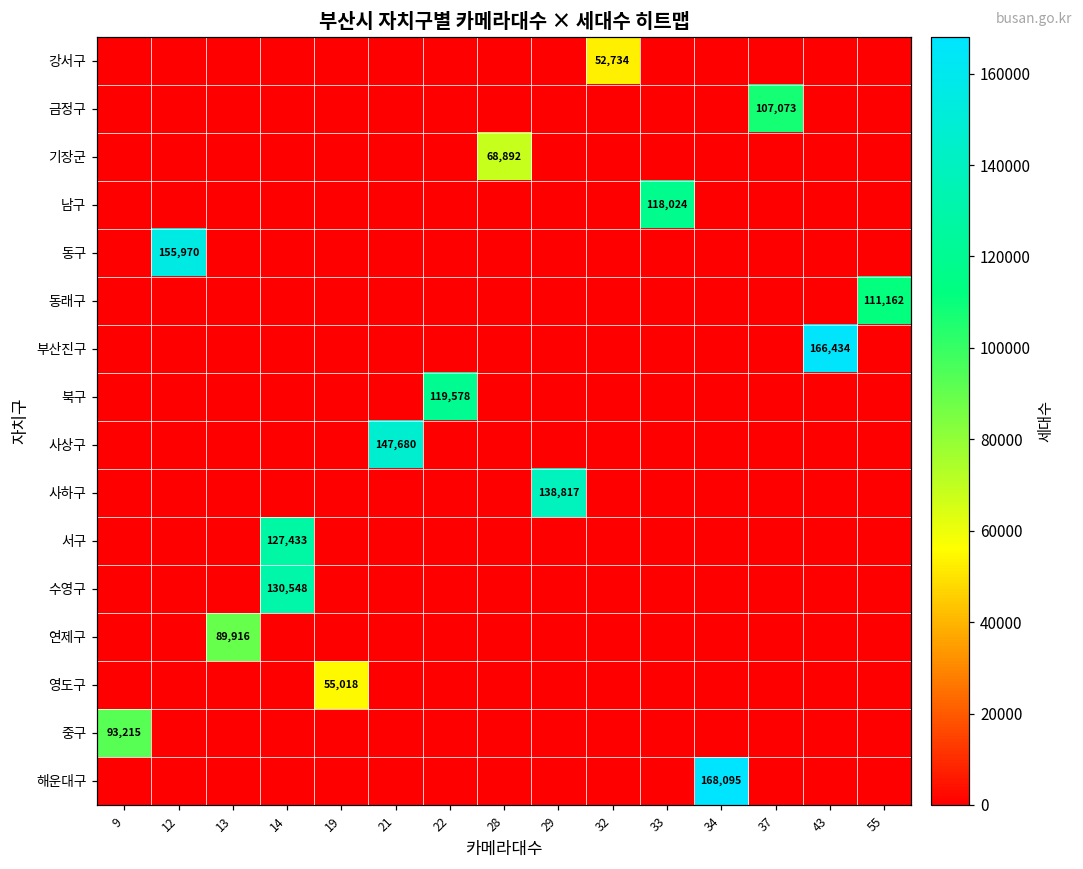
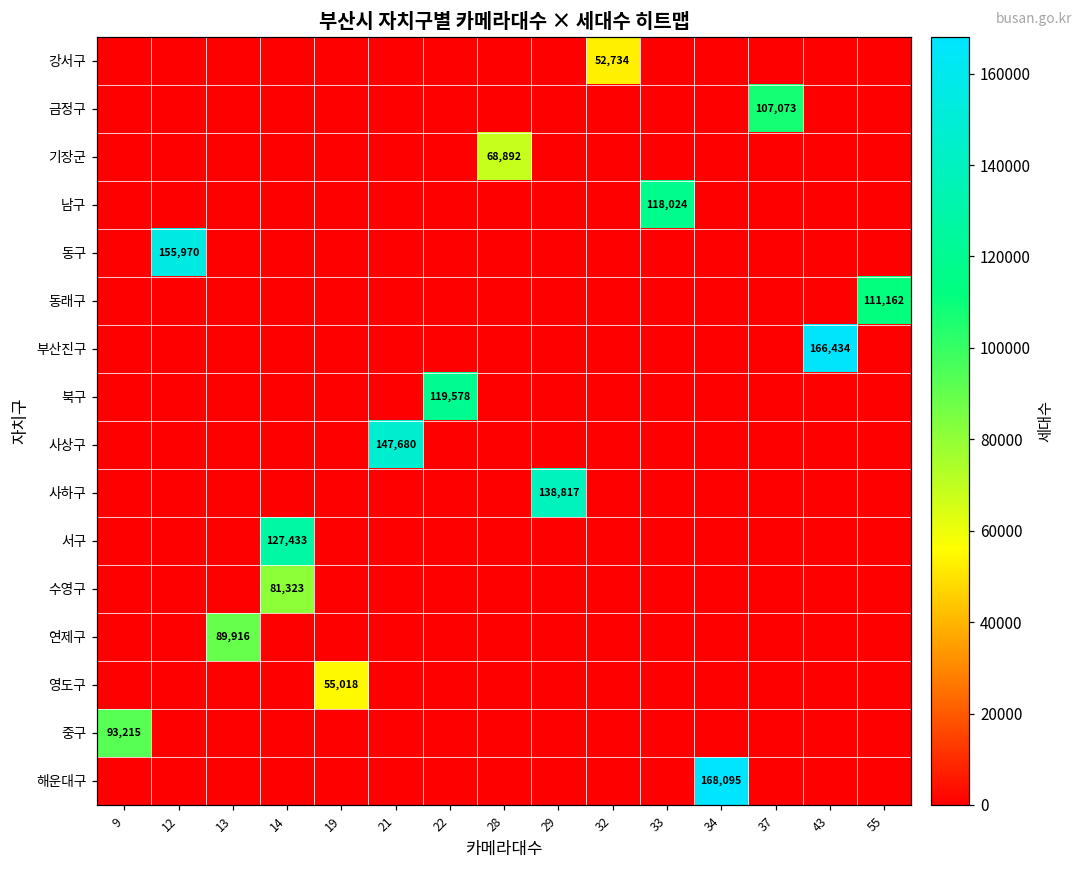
  {
    "강서구": {
      "32": "52,734"
    },
    "금정구": {
      "37": "107,073"
    },
    "기장군": {
      "28": "68,892"
    },
    "남구": {
      "33": "118,024"
    },
    "동구": {
      "12": "155,970"
    },
    "동래구": {
      "55": "111,162"
    },
    "부산진구": {
      "43": "166,434"
    },
    "북구": {
      "22": "119,578"
    },
    "사상구": {
      "21": "147,680"
    },
    "사하구": {
      "29": "138,817"
    },
    "서구": {
      "14": "127,433"
    },
    "수영구": {
-     "14": "130,548"
+     "14": "81,323"
    },
    "연제구": {
      "13": "89,916"
    },
    "영도구": {
      "19": "55,018"
    },
    "중구": {
      "9": "93,215"
    },
    "해운대구": {
      "34": "168,095"
    }
  }
